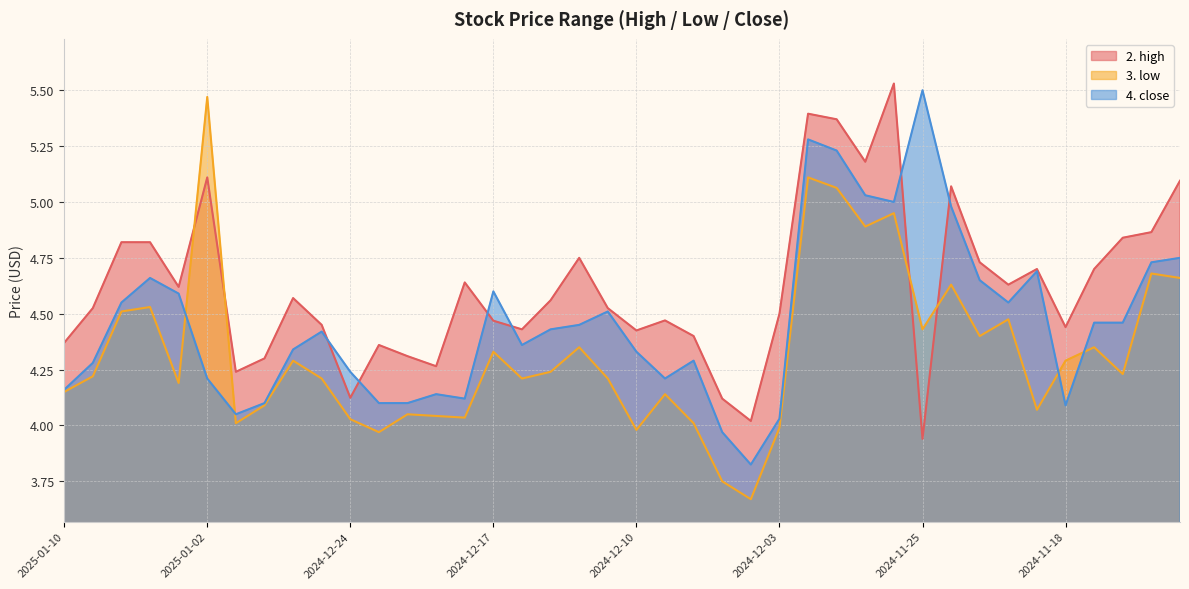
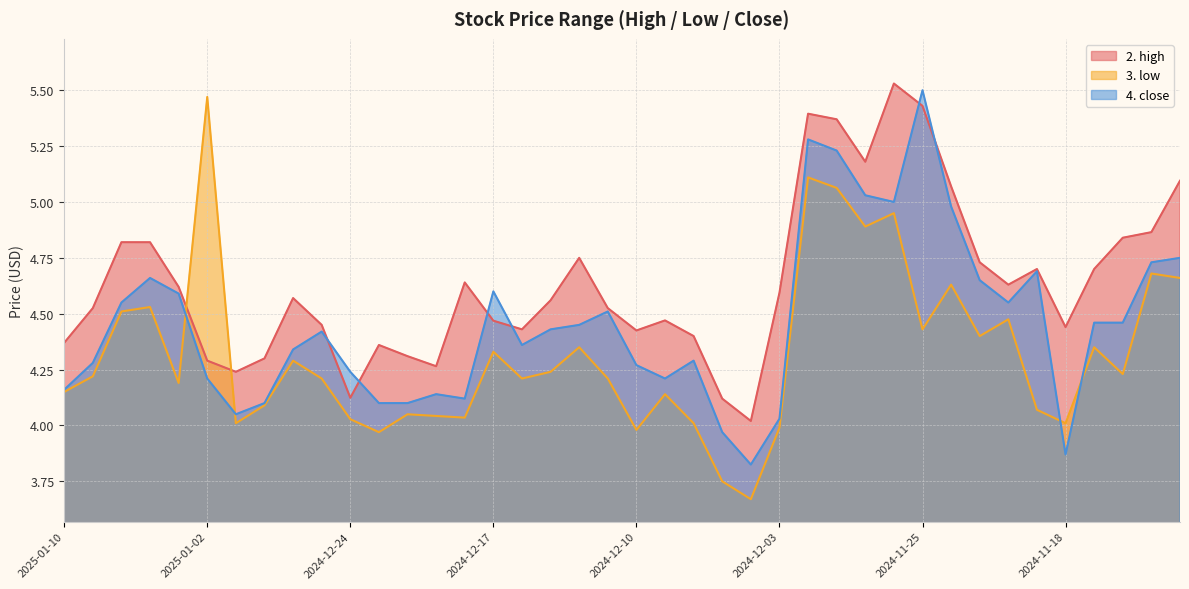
  {
    "2. high": {
      "2025-01-10": 4.37,
-     "2025-01-02": 5.11,
+     "2025-01-02": 4.29,
      "2024-12-24": 4.12,
      "2024-12-17": 4.47,
      "2024-12-10": 4.43,
-     "2024-12-03": 4.50,
-     "2024-11-25": 3.94,
+     "2024-12-03": 4.59,
+     "2024-11-25": 5.43,
      "2024-11-18": 4.44
    },
    "3. low": {
      "2025-01-02": 5.47,
      "2024-12-24": 4.03,
      "2024-12-17": 4.33,
      "2024-12-10": 3.98,
      "2024-12-03": 3.99,
      "2024-11-25": 4.43,
-     "2024-11-18": 4.29
+     "2024-11-18": 4.01
    },
    "4. close": {
      "2025-01-02": 4.21,
      "2024-12-24": 4.24,
      "2024-12-17": 4.60,
-     "2024-12-10": 4.33,
+     "2024-12-10": 4.27,
      "2024-12-03": 4.03,
      "2024-11-25": 5.50,
-     "2024-11-18": 4.09
+     "2024-11-18": 3.87
    }
  }
